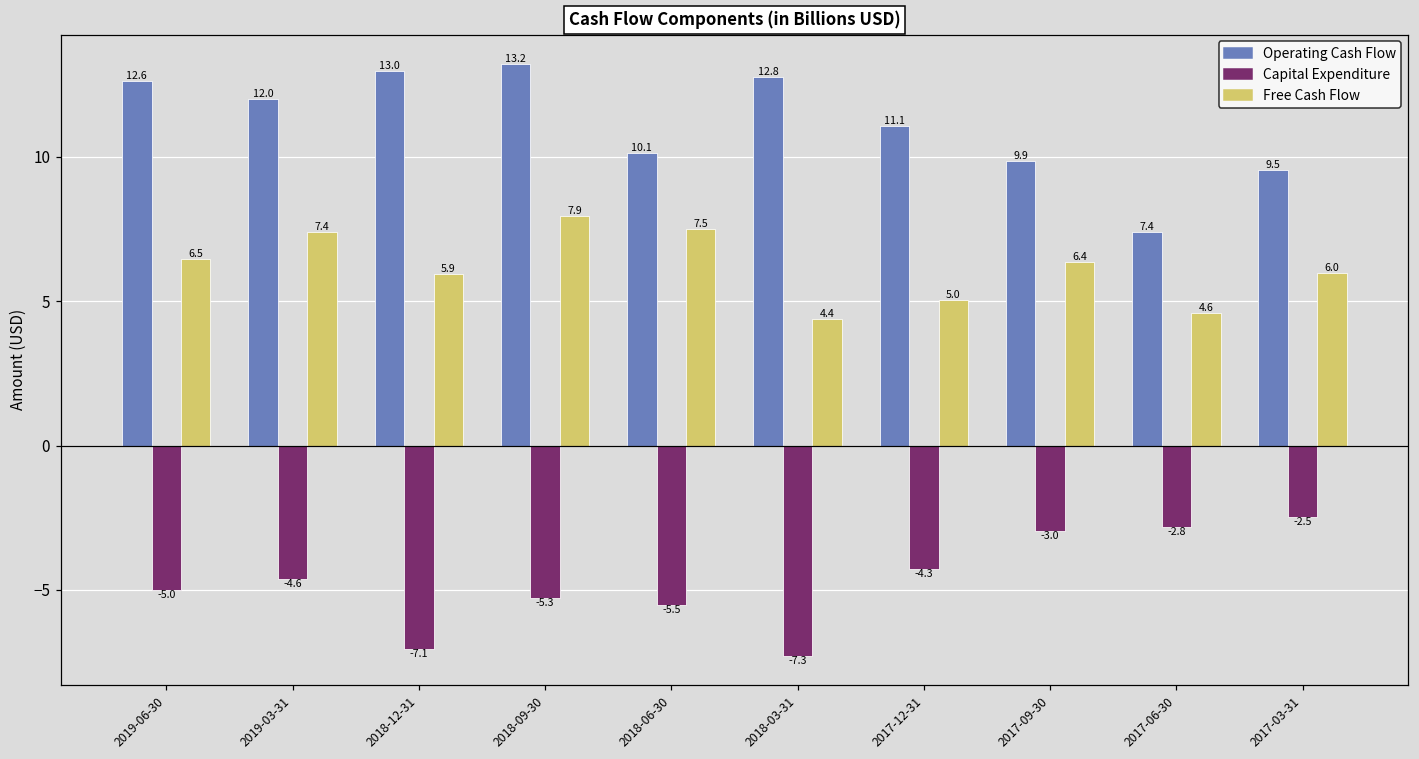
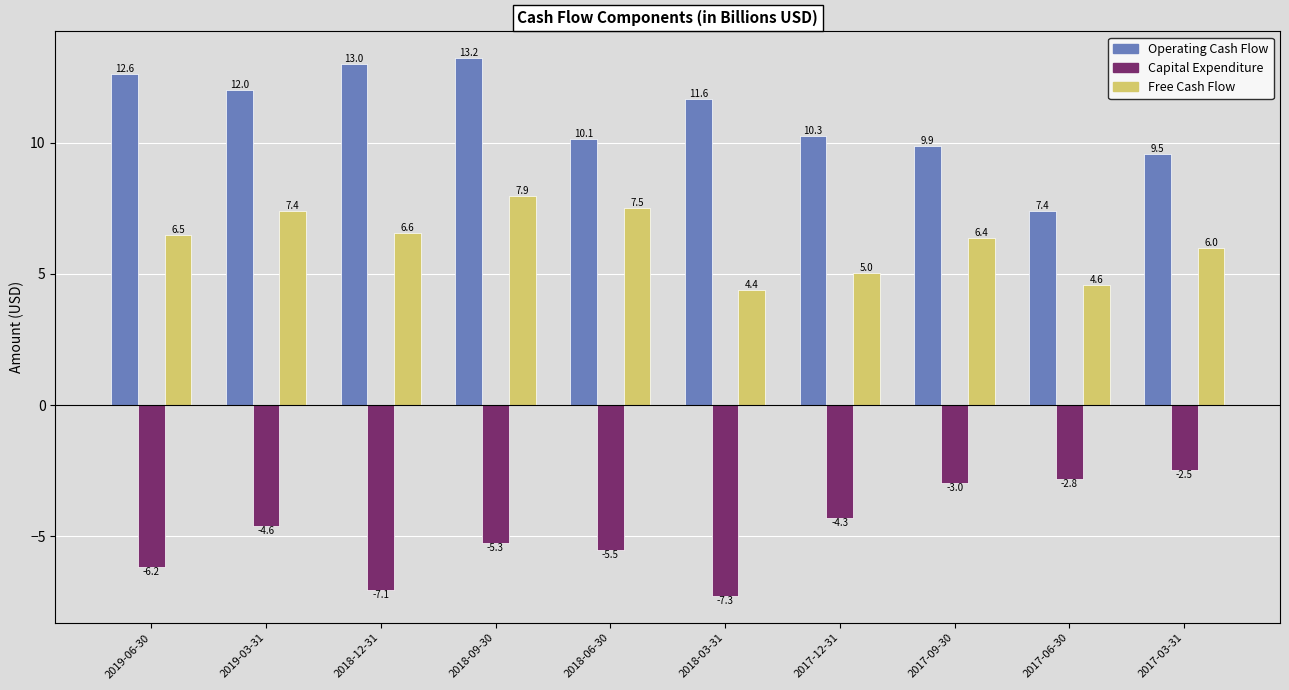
  {
    "Operating Cash Flow": {
      "2019-06-30": 12.6,
      "2019-03-31": 12.0,
      "2018-12-31": 13.0,
      "2018-09-30": 13.2,
      "2018-06-30": 10.1,
-     "2018-03-31": 12.8,
-     "2017-12-31": 11.1,
+     "2018-03-31": 11.6,
+     "2017-12-31": 10.3,
      "2017-09-30": 9.9,
      "2017-06-30": 7.4,
      "2017-03-31": 9.5
    },
    "Capital Expenditure": {
-     "2019-06-30": -5.0,
+     "2019-06-30": -6.2,
      "2019-03-31": -4.6,
      "2018-12-31": -7.1,
      "2018-09-30": -5.3,
      "2018-06-30": -5.5,
      "2018-03-31": -7.3,
      "2017-12-31": -4.3,
      "2017-09-30": -3.0,
      "2017-06-30": -2.8,
      "2017-03-31": -2.5
    },
    "Free Cash Flow": {
      "2019-06-30": 6.5,
      "2019-03-31": 7.4,
-     "2018-12-31": 5.9,
+     "2018-12-31": 6.6,
      "2018-09-30": 7.9,
      "2018-06-30": 7.5,
      "2018-03-31": 4.4,
      "2017-12-31": 5.0,
      "2017-09-30": 6.4,
      "2017-06-30": 4.6,
      "2017-03-31": 6.0
    }
  }
